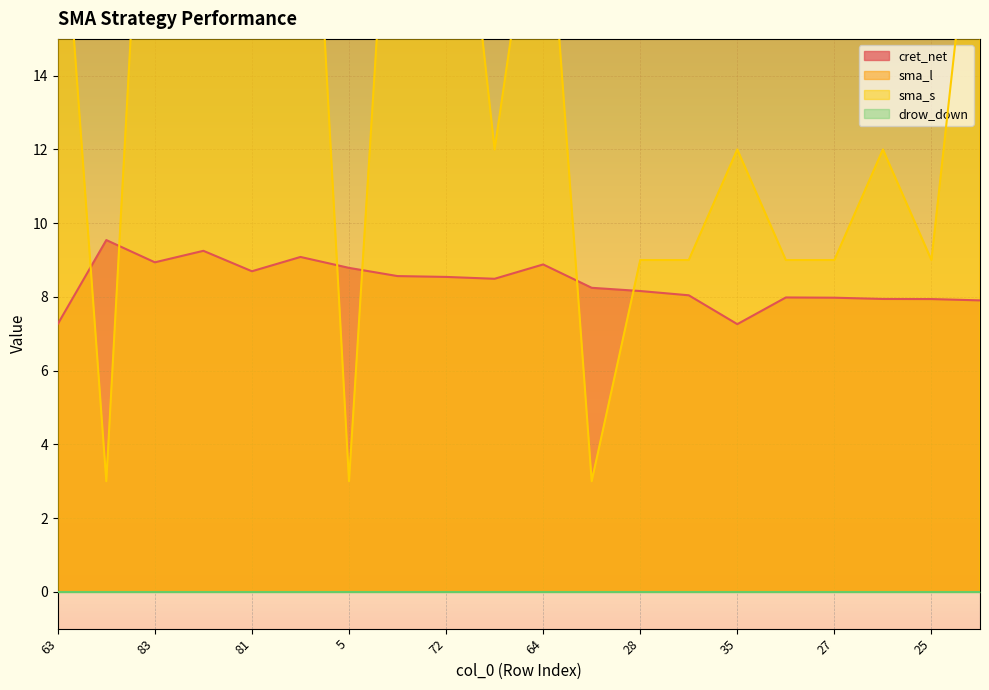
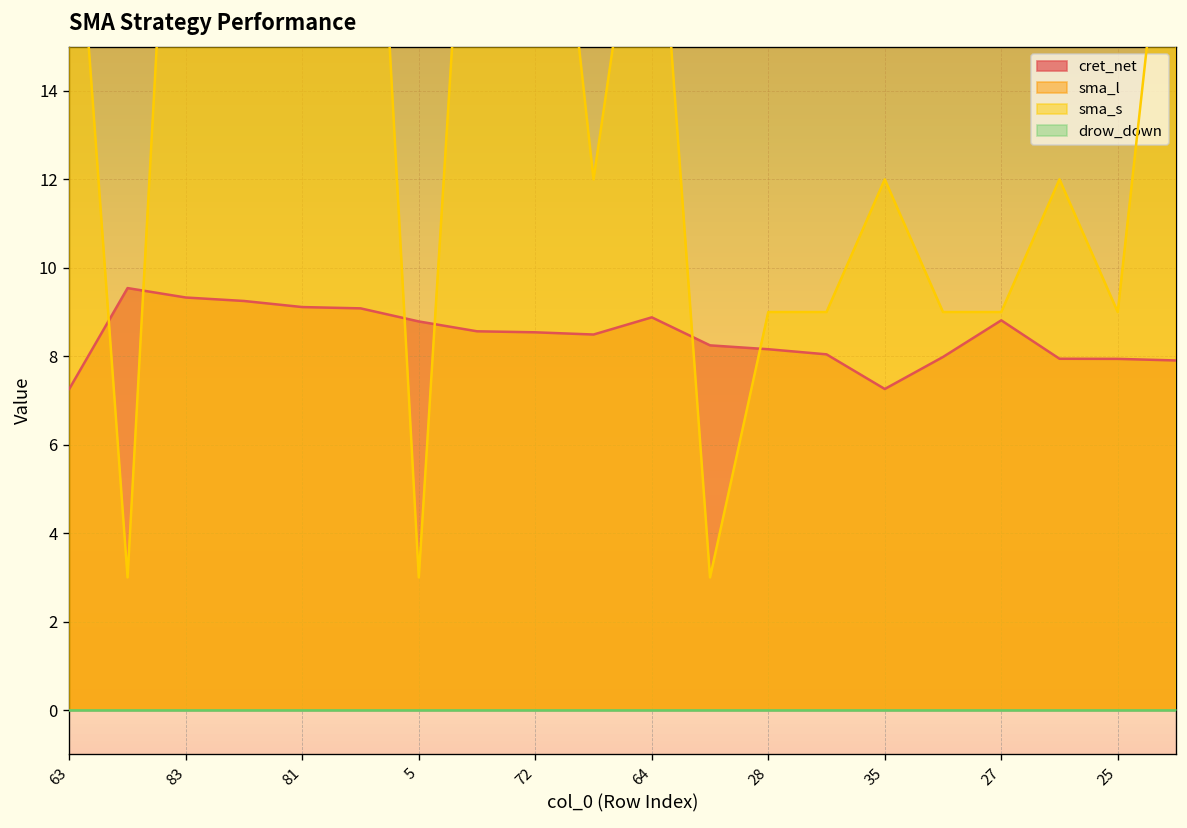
  {
    "cret_net": {
      "63": 7.3,
-     "83": 8.9,
-     "81": 8.7,
+     "83": 9.3,
+     "81": 9.1,
      "72": 8.5,
      "64": 8.9,
      "28": 8.2,
      "35": 7.3,
-     "27": 8.0,
+     "27": 8.8,
      "25": 7.9
    },
    "drow_down": {
      "63": 0.0,
      "83": 0.0,
      "81": 0.0,
      "72": 0.0,
      "64": 0.0,
      "28": 0.0,
      "35": 0.0,
      "27": 0.0,
      "25": 0.0
    }
  }
